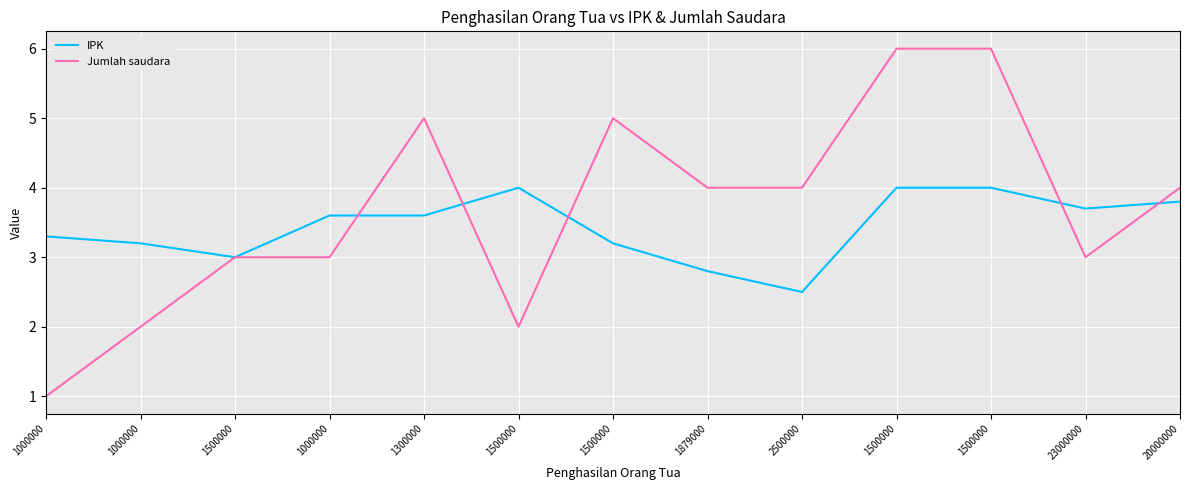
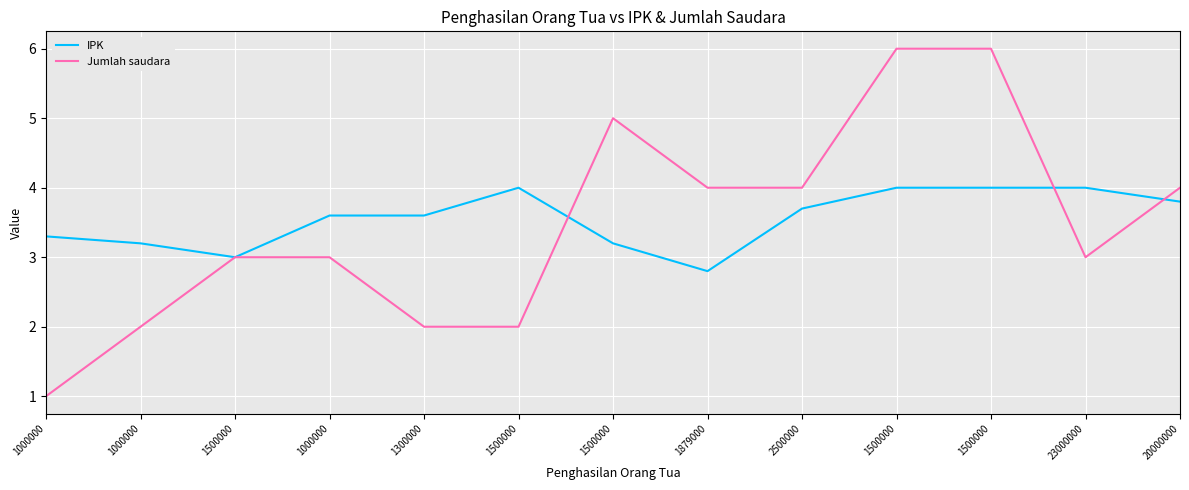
  {
    "IPK": {
      "1300000": 3.6,
      "1879000": 2.8,
-     "2500000": 2.5,
-     "23000000": 3.7,
+     "2500000": 3.7,
+     "23000000": 4.0,
      "20000000": 3.8
    },
    "Jumlah saudara": {
-     "1300000": 5,
+     "1300000": 2,
      "1879000": 4,
      "2500000": 4,
      "23000000": 3,
      "20000000": 4
    }
  }
